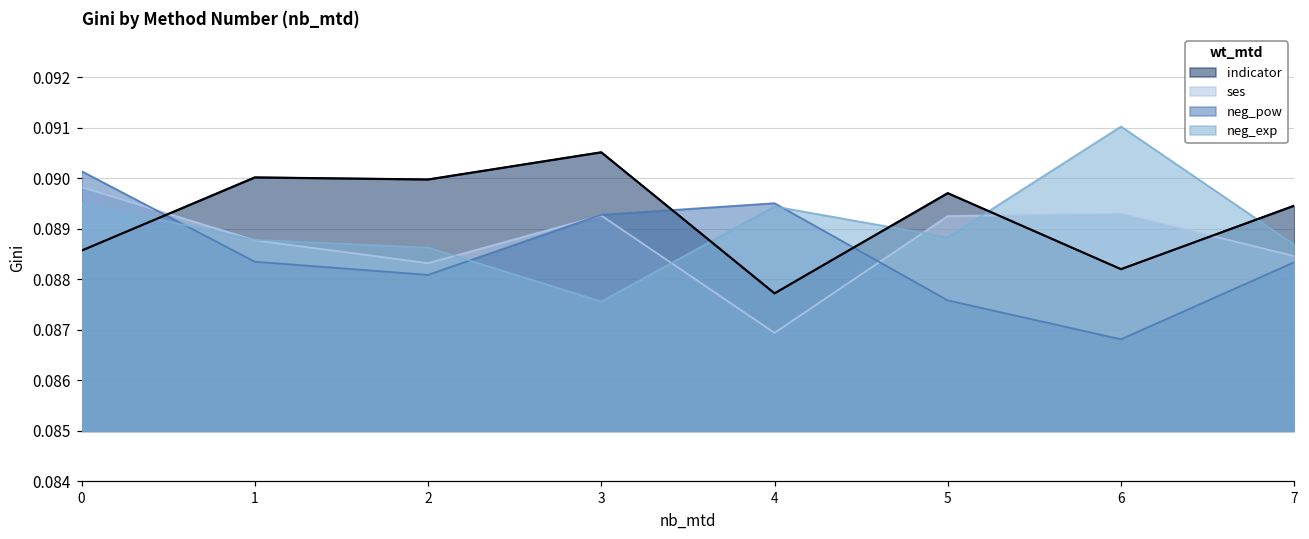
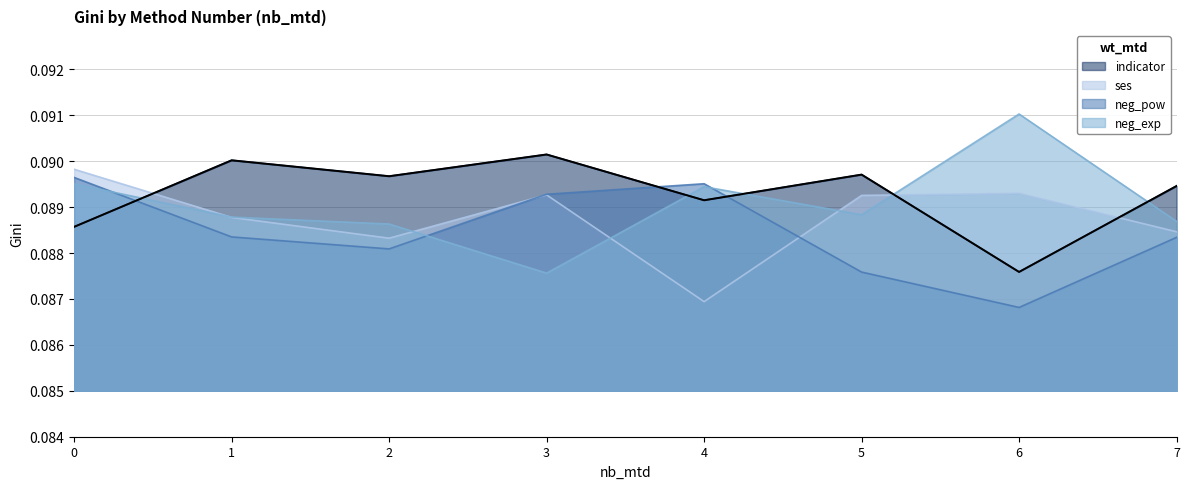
  {
    "indicator": {
      "0": 0.0886,
      "1": 0.0900,
-     "2": 0.0900,
-     "3": 0.0905,
-     "4": 0.0877,
+     "2": 0.0897,
+     "3": 0.0901,
+     "4": 0.0891,
      "5": 0.0897,
-     "6": 0.0882,
+     "6": 0.0876,
      "7": 0.0895
    },
    "neg_pow": {
-     "0": 0.0901,
+     "0": 0.0896,
      "1": 0.0884,
      "2": 0.0881,
      "4": 0.0895,
      "5": 0.0876,
      "6": 0.0868,
      "7": 0.0883
    }
  }
